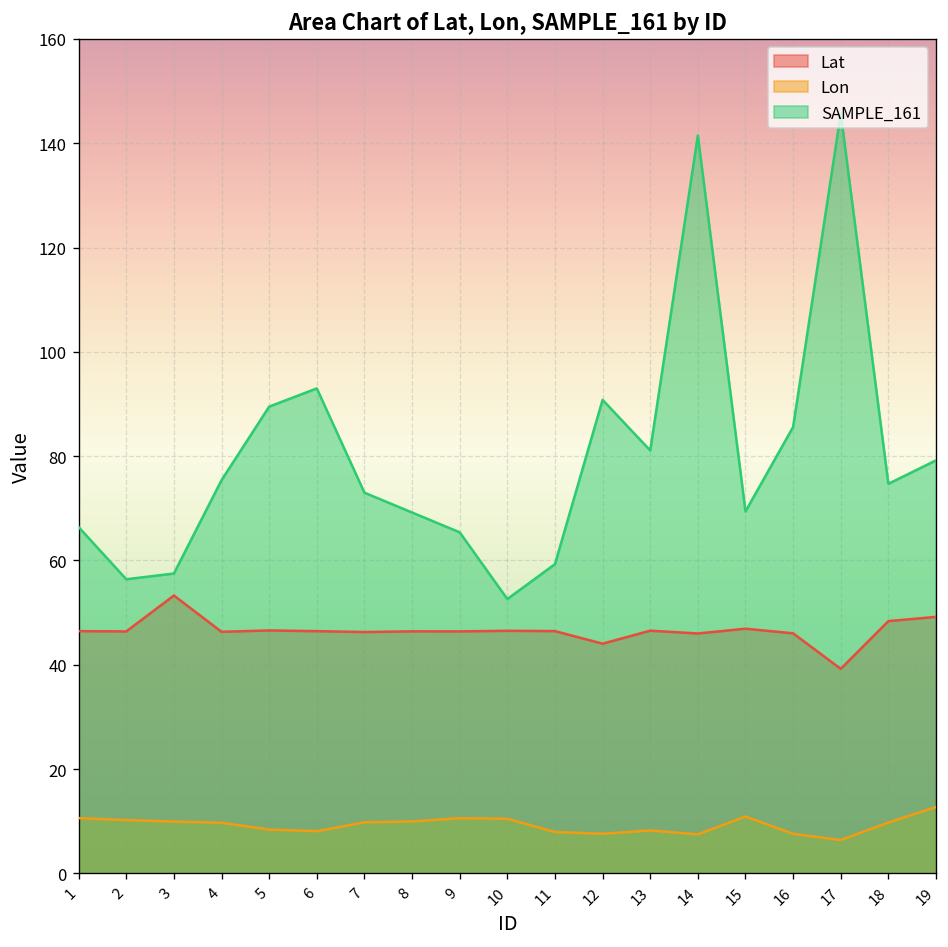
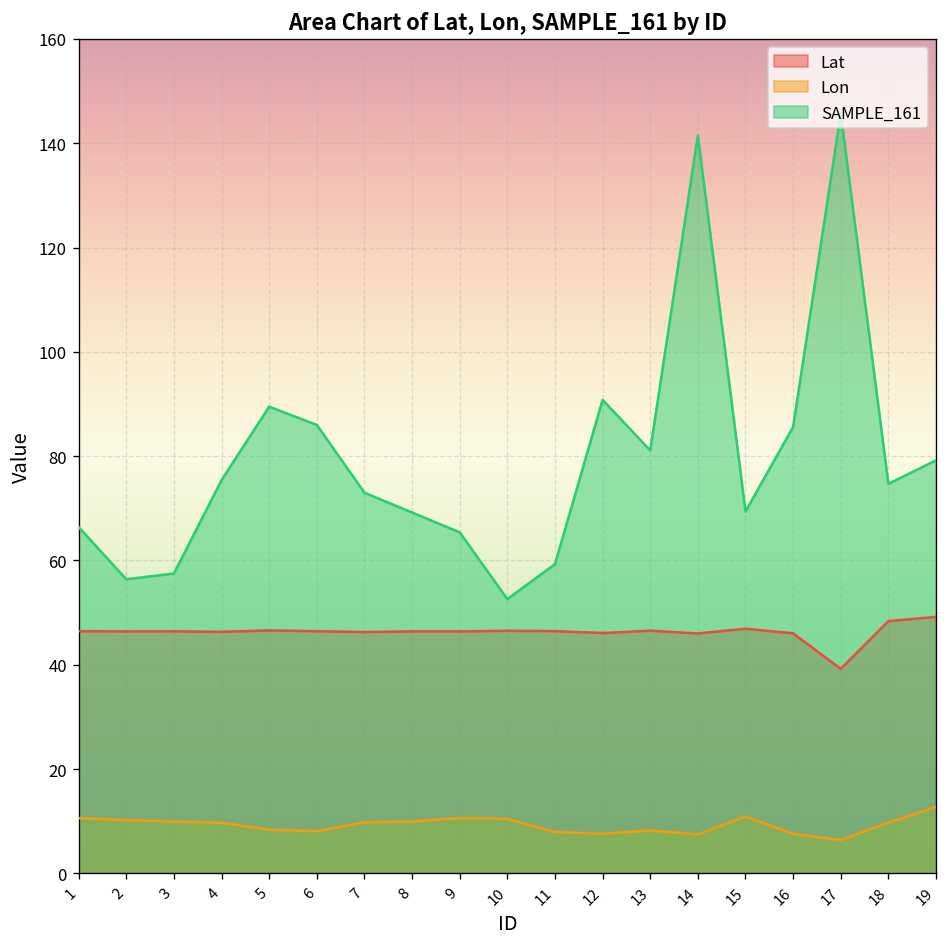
  {
    "Lat": {
      "1": 46,
      "2": 46,
-     "3": 53,
+     "3": 46,
      "4": 46,
      "5": 47,
      "6": 46,
      "7": 46,
      "8": 46,
      "9": 46,
      "10": 47,
      "11": 46,
-     "12": 44,
+     "12": 46,
      "13": 47,
      "14": 46,
      "15": 47,
      "16": 46,
      "17": 39,
      "18": 48,
      "19": 49
    },
    "Lon": {
      "1": 11,
      "2": 10,
      "3": 10,
      "4": 10,
      "5": 8,
      "6": 8,
      "7": 10,
      "8": 10,
      "9": 11,
      "10": 10,
      "11": 8,
      "12": 8,
      "13": 8,
      "14": 7,
      "15": 11,
      "16": 8,
      "17": 6,
      "18": 10,
      "19": 13
    },
    "SAMPLE_161": {
      "1": 66,
      "2": 56,
      "3": 58,
      "4": 75,
      "5": 90,
-     "6": 93,
+     "6": 86,
      "7": 73,
      "8": 69,
      "9": 65,
      "10": 53,
      "11": 59,
      "12": 91,
      "13": 81,
      "14": 142,
      "15": 69,
      "16": 86,
      "18": 75,
      "19": 79
    }
  }
